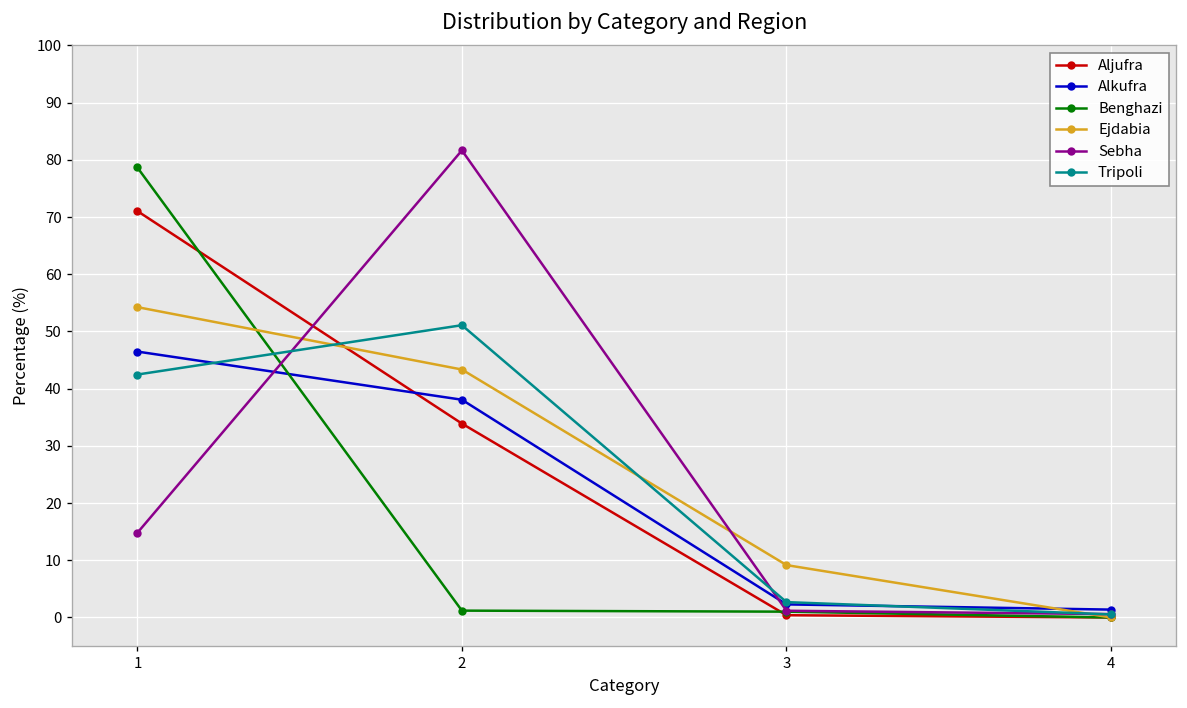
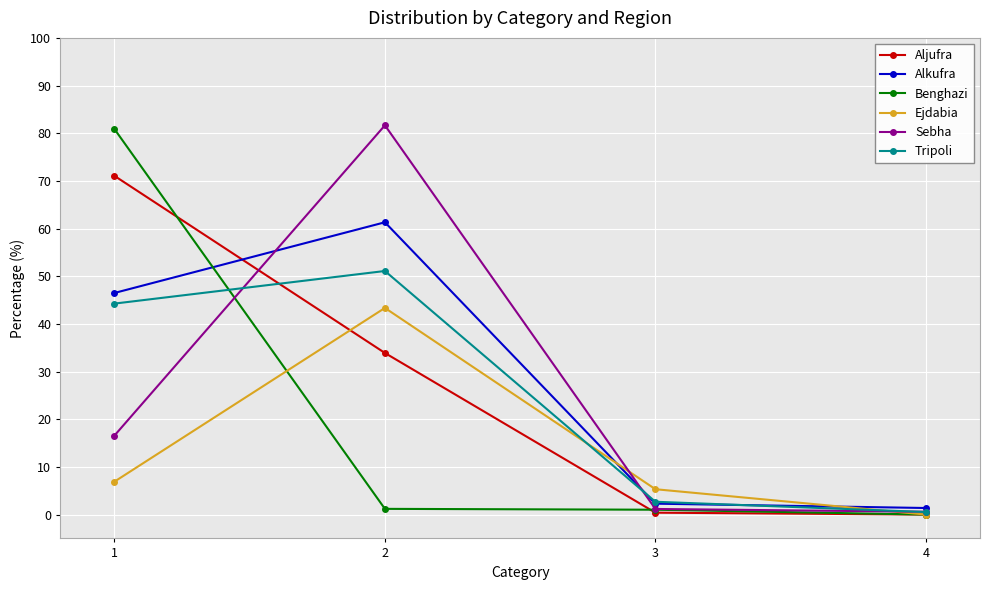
  {
    "Aljufra": {
      "1": 71,
      "2": 34,
      "3": 0
    },
    "Alkufra": {
      "1": 46,
-     "2": 38,
+     "2": 61,
      "4": 1
    },
    "Benghazi": {
-     "1": 79,
+     "1": 81,
      "2": 1
    },
    "Ejdabia": {
-     "1": 54,
+     "1": 7,
      "2": 43,
-     "3": 9
+     "3": 5
    },
    "Sebha": {
-     "1": 15,
+     "1": 17,
      "2": 82
    },
    "Tripoli": {
-     "1": 42,
+     "1": 44,
      "2": 51
    }
  }
